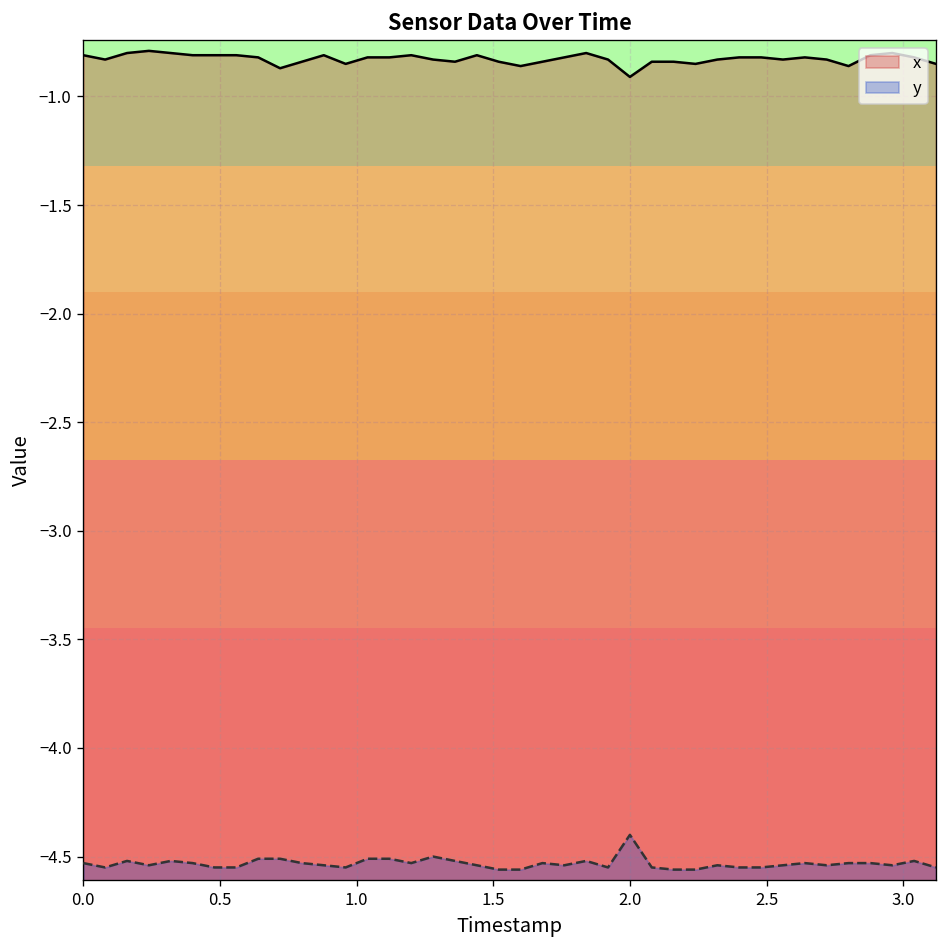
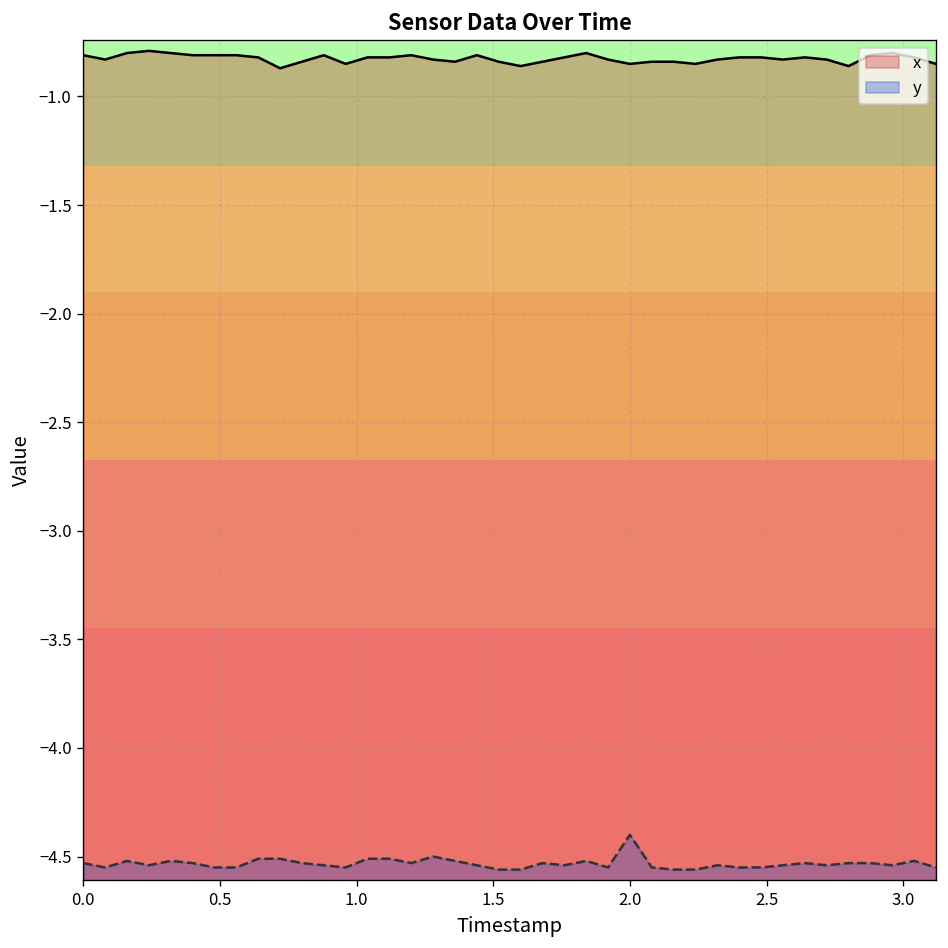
  {
    "x": {
      "0.0": -0.81,
-     "2.0": -0.91
+     "2.0": -0.85
    },
    "y": {
      "0.0": -4.53,
      "2.0": -4.40
    }
  }
